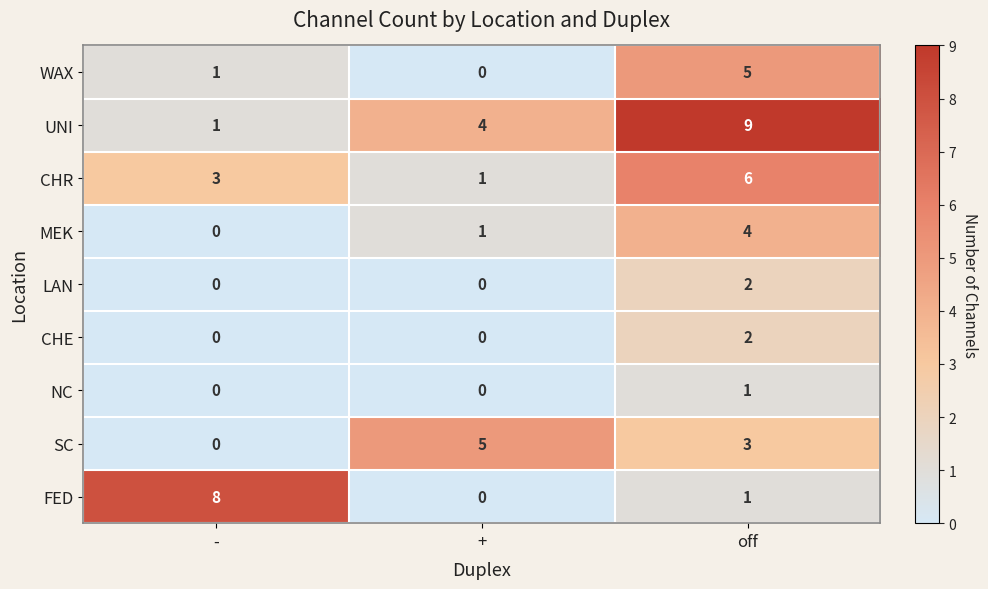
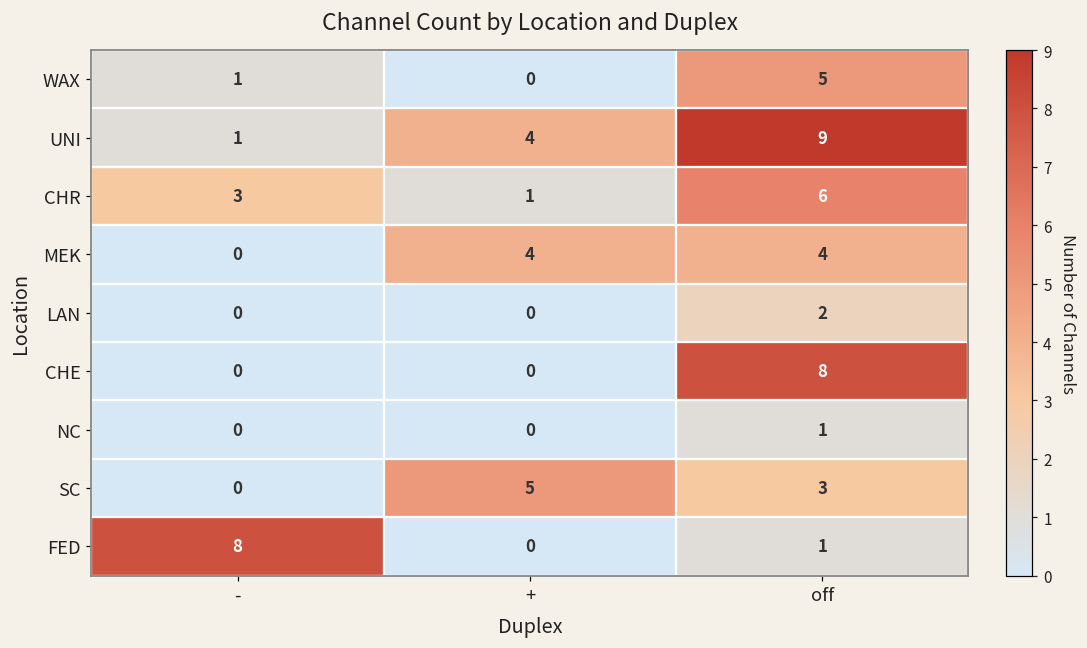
  {
    "WAX": {
      "-": 1,
      "+": 0,
      "off": 5
    },
    "UNI": {
      "-": 1,
      "+": 4,
      "off": 9
    },
    "CHR": {
      "-": 3,
      "+": 1,
      "off": 6
    },
    "MEK": {
      "-": 0,
-     "+": 1,
+     "+": 4,
      "off": 4
    },
    "LAN": {
      "-": 0,
      "+": 0,
      "off": 2
    },
    "CHE": {
      "-": 0,
      "+": 0,
-     "off": 2
+     "off": 8
    },
    "NC": {
      "-": 0,
      "+": 0,
      "off": 1
    },
    "SC": {
      "-": 0,
      "+": 5,
      "off": 3
    },
    "FED": {
      "-": 8,
      "+": 0,
      "off": 1
    }
  }
